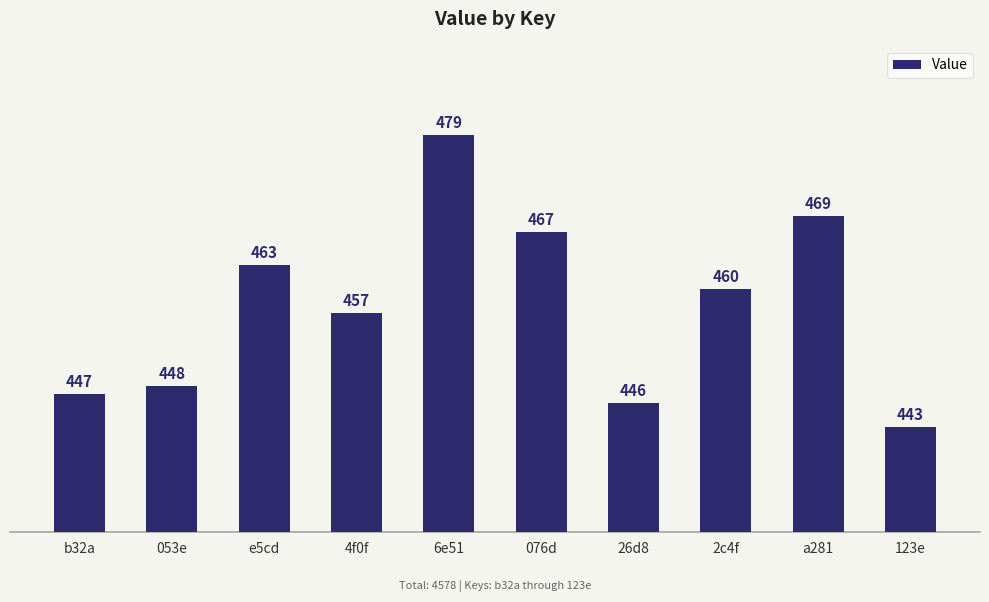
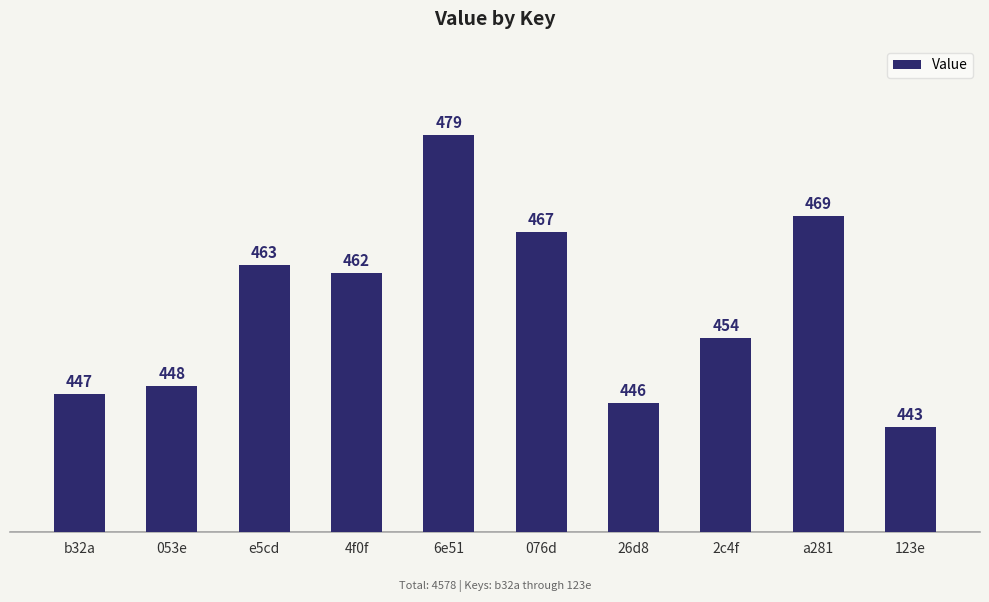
  {
    "b32a": 447,
    "053e": 448,
    "e5cd": 463,
-   "4f0f": 457,
+   "4f0f": 462,
    "6e51": 479,
    "076d": 467,
    "26d8": 446,
-   "2c4f": 460,
+   "2c4f": 454,
    "a281": 469,
    "123e": 443
  }
